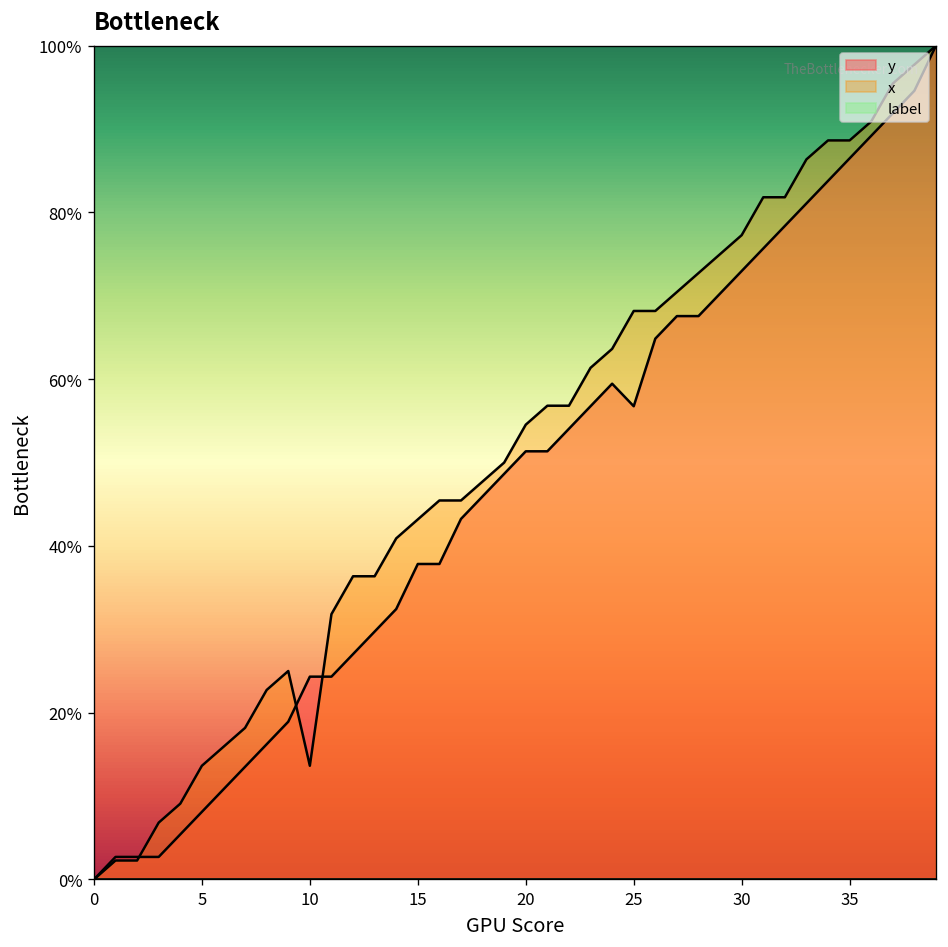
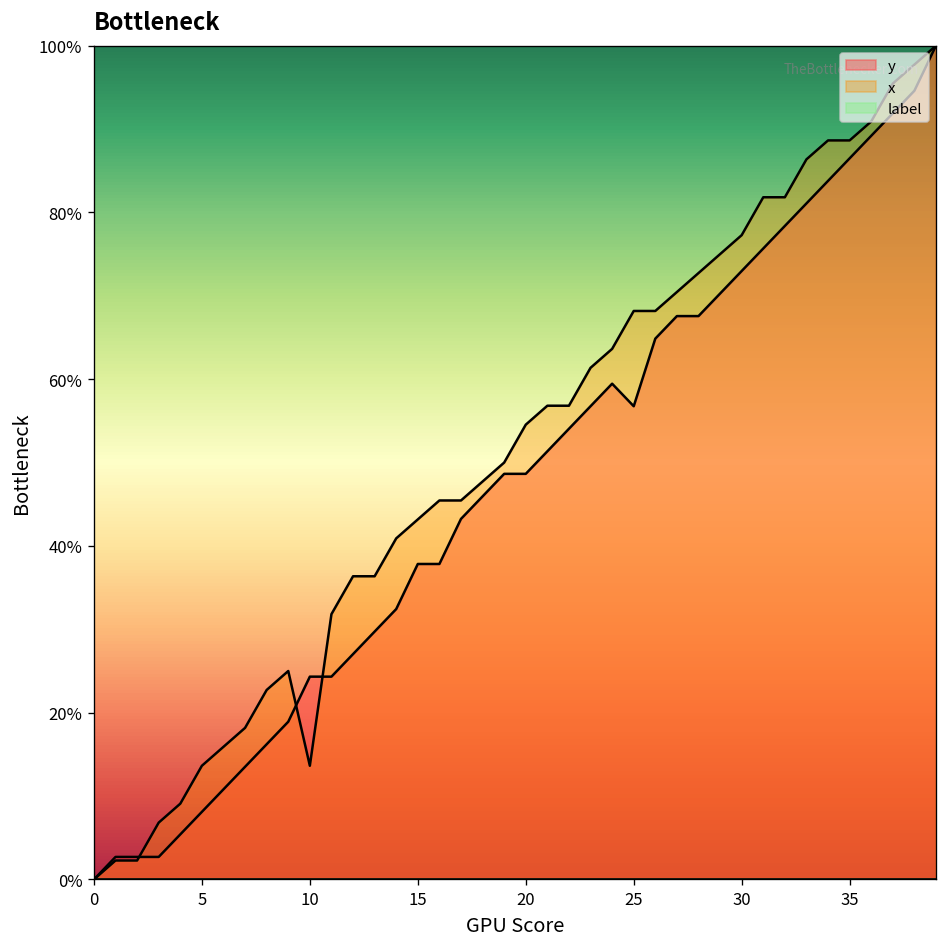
  {
    "y": {
      "5": "8%",
      "10": "24%",
      "15": "38%",
-     "20": "51%",
+     "20": "49%",
      "25": "57%",
      "30": "73%",
      "35": "86%"
    },
    "x": {
      "5": "14%",
      "10": "14%",
      "15": "43%",
      "20": "55%",
      "25": "68%",
      "30": "77%",
      "35": "89%"
    },
    "label": {
      "5": "0%",
      "10": "0%",
      "15": "0%",
      "20": "0%",
      "25": "0%",
      "30": "0%",
      "35": "0%"
    }
  }
